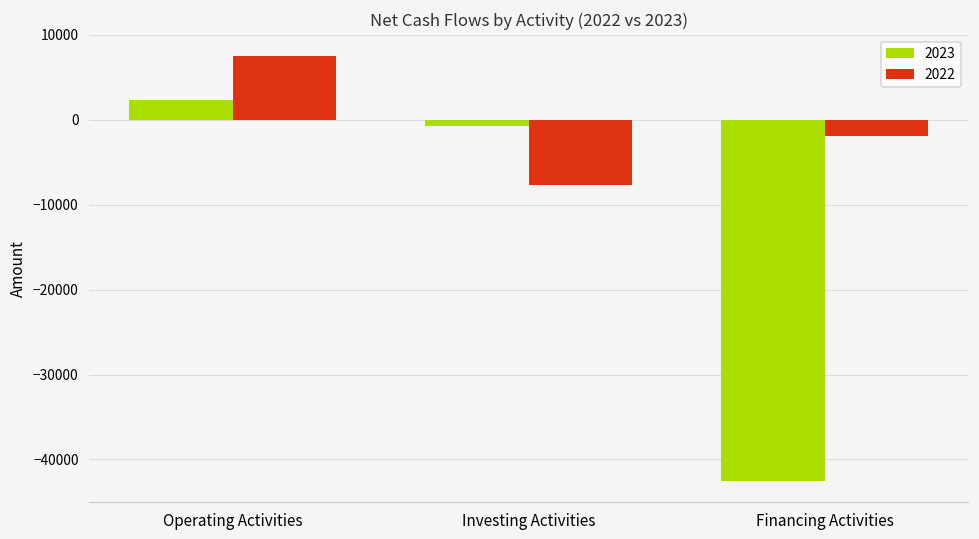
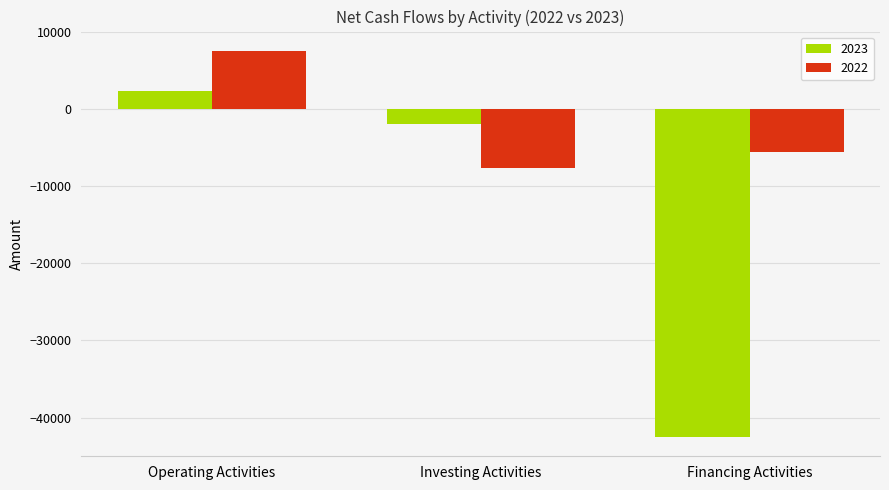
  {
    "2023": {
      "Operating Activities": 2000,
-     "Investing Activities": -1000,
+     "Investing Activities": -2000,
      "Financing Activities": -43000
    },
    "2022": {
      "Operating Activities": 8000,
      "Investing Activities": -8000,
-     "Financing Activities": -2000
+     "Financing Activities": -6000
    }
  }
